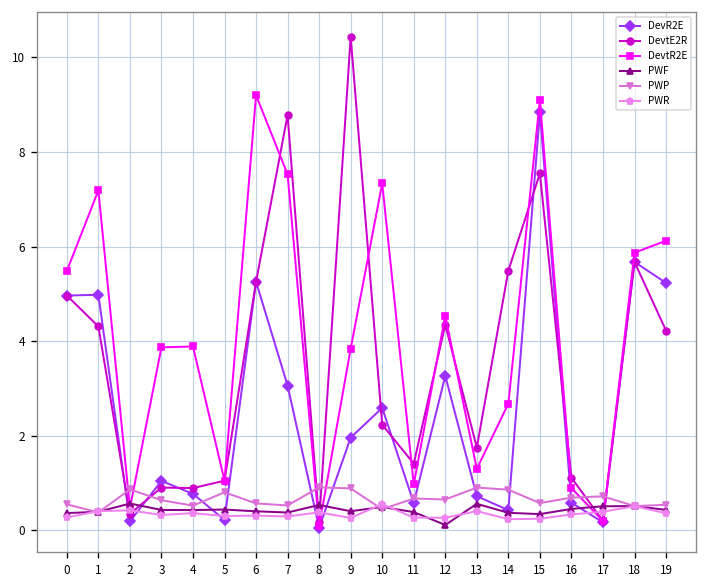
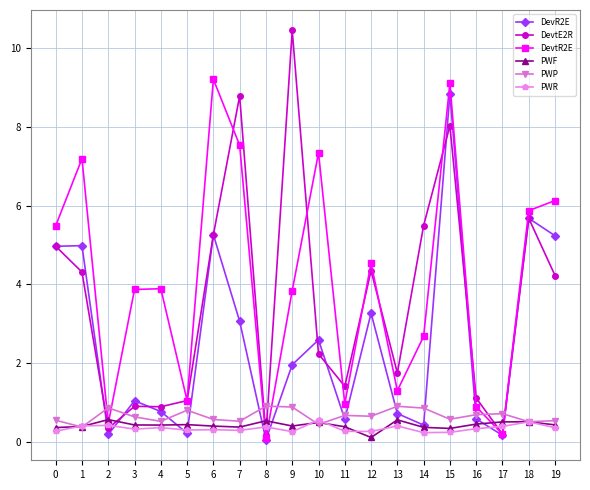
  {
    "DevR2E": {
      "1": 5.0,
      "2": 0.2,
      "3": 1.0,
      "4": 0.8,
      "5": 0.2,
      "7": 3.1,
      "9": 2.0,
      "10": 2.6,
      "11": 0.6,
      "12": 3.3,
      "13": 0.7,
      "15": 8.8,
      "16": 0.6,
      "19": 5.2
    },
    "DevtE2R": {
      "1": 4.3,
      "2": 0.3,
      "3": 0.9,
      "4": 0.9,
      "7": 8.8,
      "8": 0.2,
      "9": 10.4,
      "10": 2.2,
      "11": 1.4,
      "12": 4.3,
      "13": 1.7,
      "14": 5.5,
-     "15": 7.5,
+     "15": 8.0,
      "16": 1.1,
      "19": 4.2
    },
    "DevtR2E": {
      "0": 5.5,
      "1": 7.2,
      "3": 3.9,
      "4": 3.9,
      "6": 9.2,
      "7": 7.5,
      "9": 3.8,
      "10": 7.3,
      "11": 1.0,
      "12": 4.5,
      "13": 1.3,
      "14": 2.7,
      "15": 9.1,
      "16": 0.9,
      "18": 5.9,
      "19": 6.1
    },
    "PWF": {
      "0": 0.4,
      "2": 0.6,
      "3": 0.4,
      "5": 0.4,
      "6": 0.4,
      "7": 0.4,
      "8": 0.5,
      "9": 0.4,
      "11": 0.4,
      "12": 0.1,
      "13": 0.6,
      "15": 0.3,
      "16": 0.5,
      "17": 0.5,
      "19": 0.4
    }
  }
